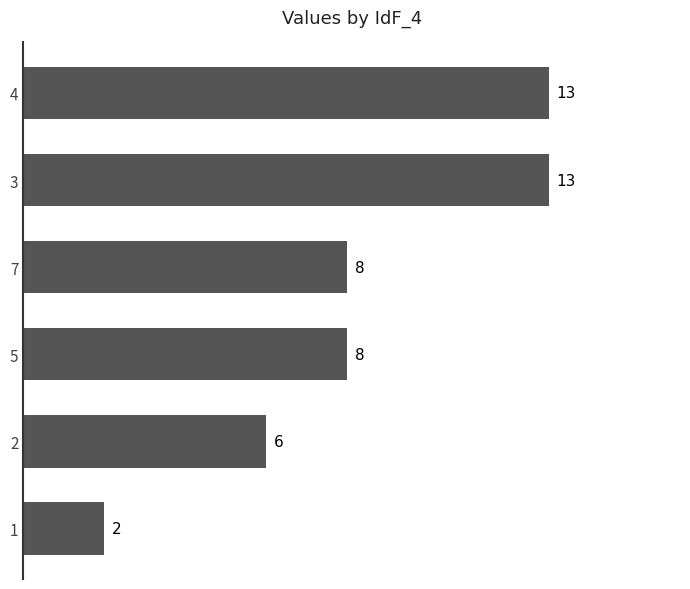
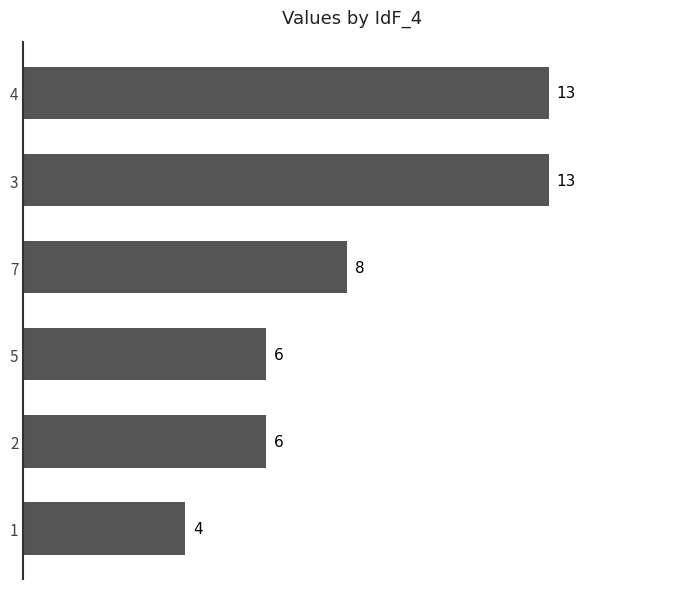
  {
    "4": 13,
    "3": 13,
    "7": 8,
-   "5": 8,
+   "5": 6,
    "2": 6,
-   "1": 2
+   "1": 4
  }
